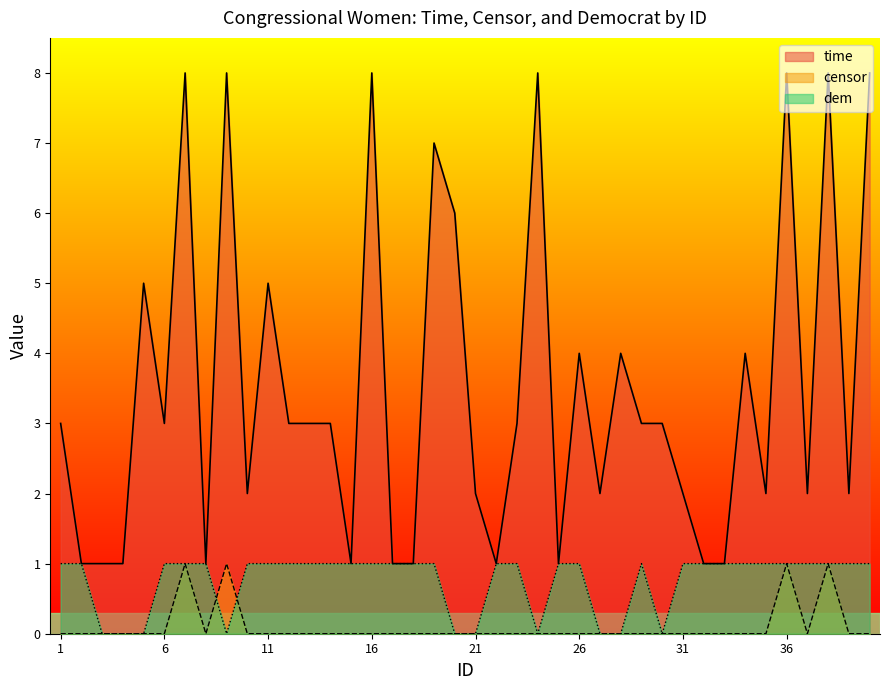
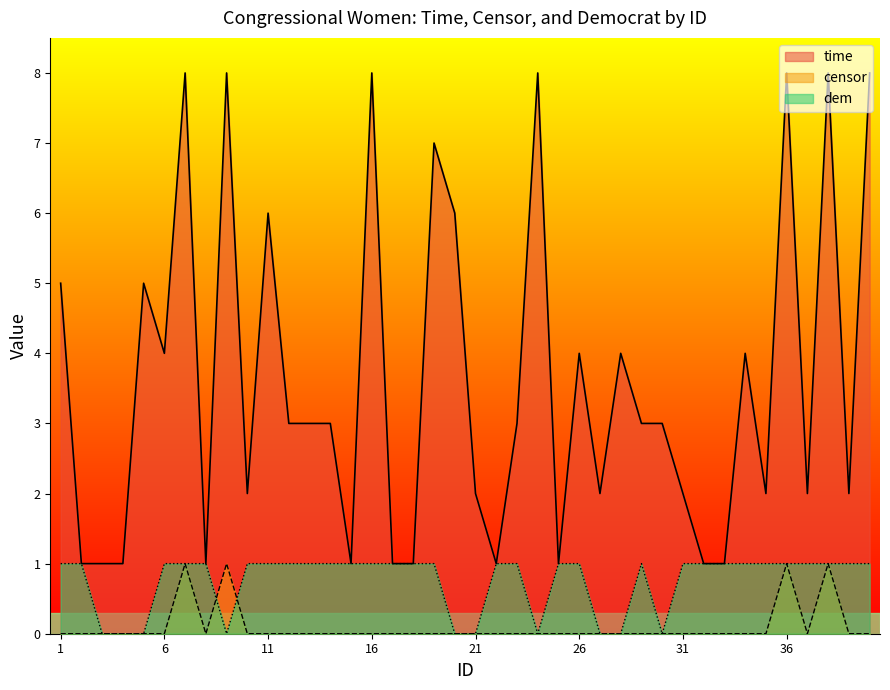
  {
    "time": {
-     "1": 3,
-     "6": 3,
-     "11": 5,
+     "1": 5,
+     "6": 4,
+     "11": 6,
      "16": 8,
      "21": 2,
      "26": 4,
      "31": 2
    },
    "dem": {
      "1": 1,
      "6": 1,
      "11": 1,
      "16": 1,
      "26": 1,
      "31": 1
    }
  }
